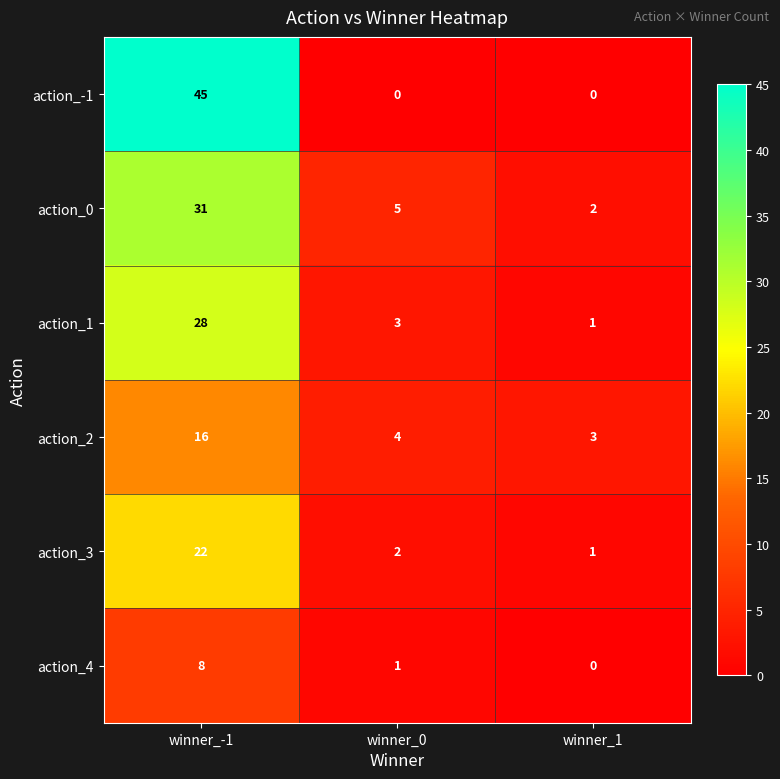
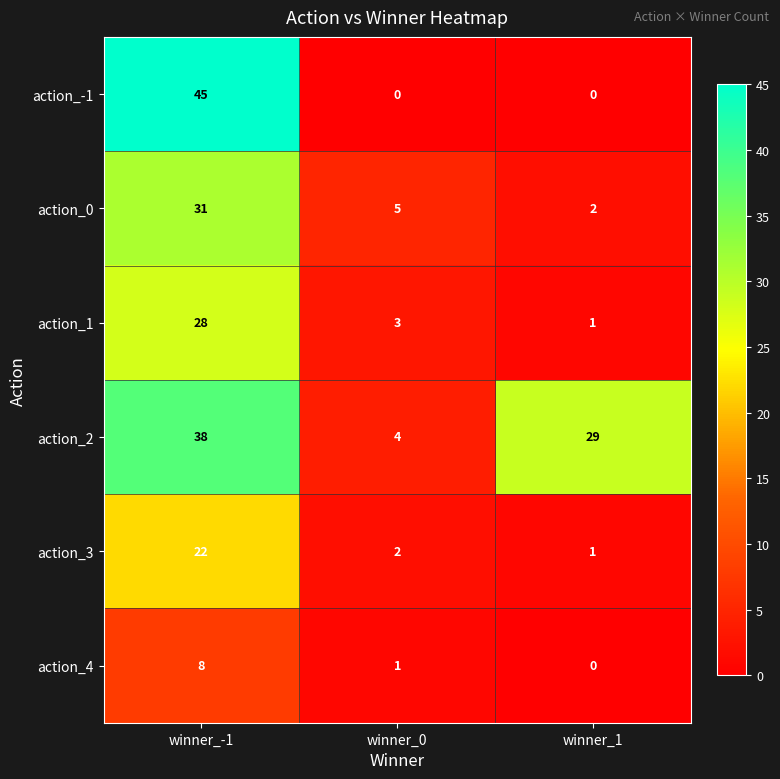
  {
    "action_-1": {
      "winner_-1": 45,
      "winner_0": 0,
      "winner_1": 0
    },
    "action_0": {
      "winner_-1": 31,
      "winner_0": 5,
      "winner_1": 2
    },
    "action_1": {
      "winner_-1": 28,
      "winner_0": 3,
      "winner_1": 1
    },
    "action_2": {
-     "winner_-1": 16,
+     "winner_-1": 38,
      "winner_0": 4,
-     "winner_1": 3
+     "winner_1": 29
    },
    "action_3": {
      "winner_-1": 22,
      "winner_0": 2,
      "winner_1": 1
    },
    "action_4": {
      "winner_-1": 8,
      "winner_0": 1,
      "winner_1": 0
    }
  }
